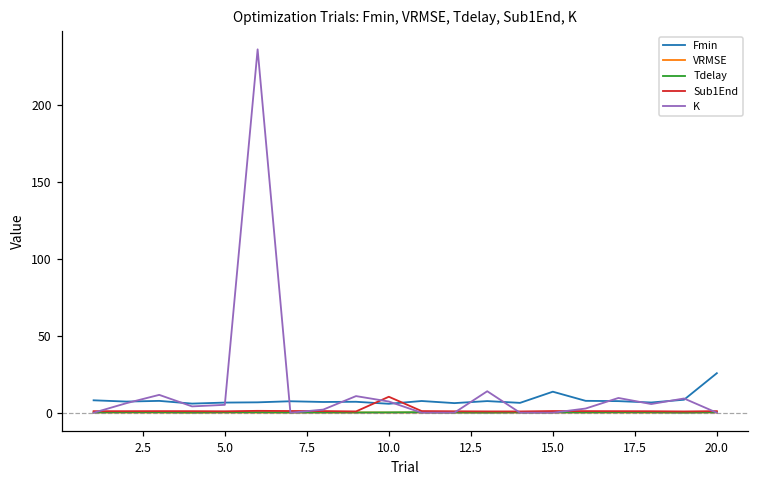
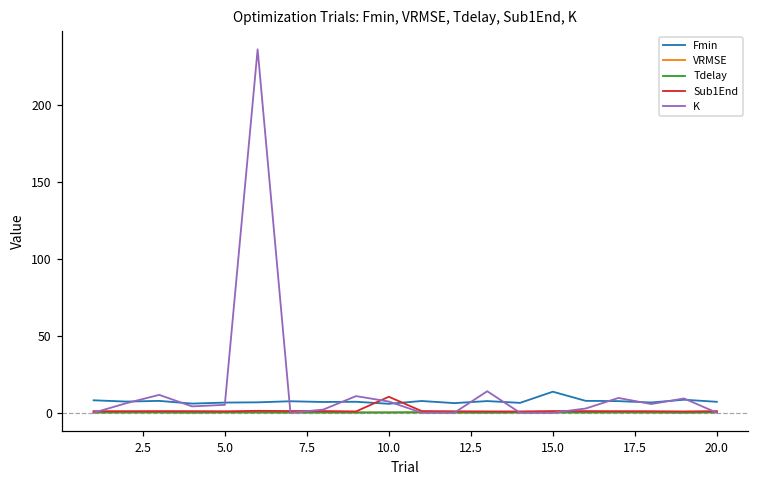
  {
    "Fmin": {
      "15.0": 14,
-     "20.0": 26
+     "20.0": 7
    },
    "Tdelay": {
      "10.0": 0
    },
    "Sub1End": {
      "10.0": 10
    }
  }
